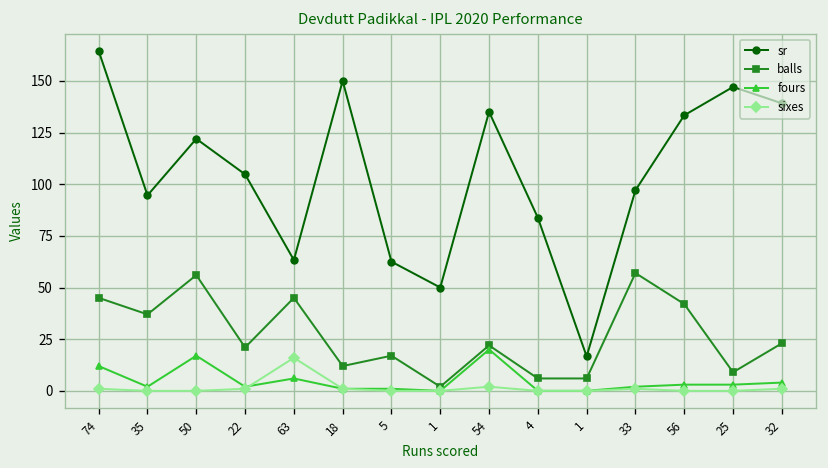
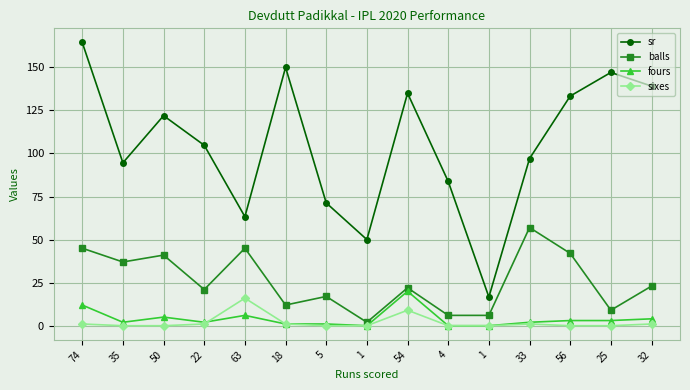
  {
    "sr": {
      "74": 164,
      "35": 95,
      "50": 122,
      "22": 105,
      "63": 63,
      "18": 150,
-     "5": 63,
+     "5": 71,
      "54": 135,
      "4": 84,
      "33": 97,
      "56": 133,
      "25": 147
    },
    "balls": {
      "74": 45,
      "35": 37,
-     "50": 56,
+     "50": 41,
      "22": 21,
      "63": 45,
      "18": 12,
      "5": 17,
      "54": 22,
      "4": 6,
      "33": 57,
      "56": 42,
      "25": 9,
      "32": 23
    },
    "fours": {
      "74": 12,
      "35": 2,
-     "50": 17,
+     "50": 5,
      "63": 6,
      "54": 20,
      "56": 3,
      "25": 3,
      "32": 4
    },
    "sixes": {
      "74": 1,
      "35": 0,
      "50": 0,
      "63": 16,
-     "54": 2,
+     "54": 9,
      "56": 0,
      "25": 0,
      "32": 1
    }
  }
